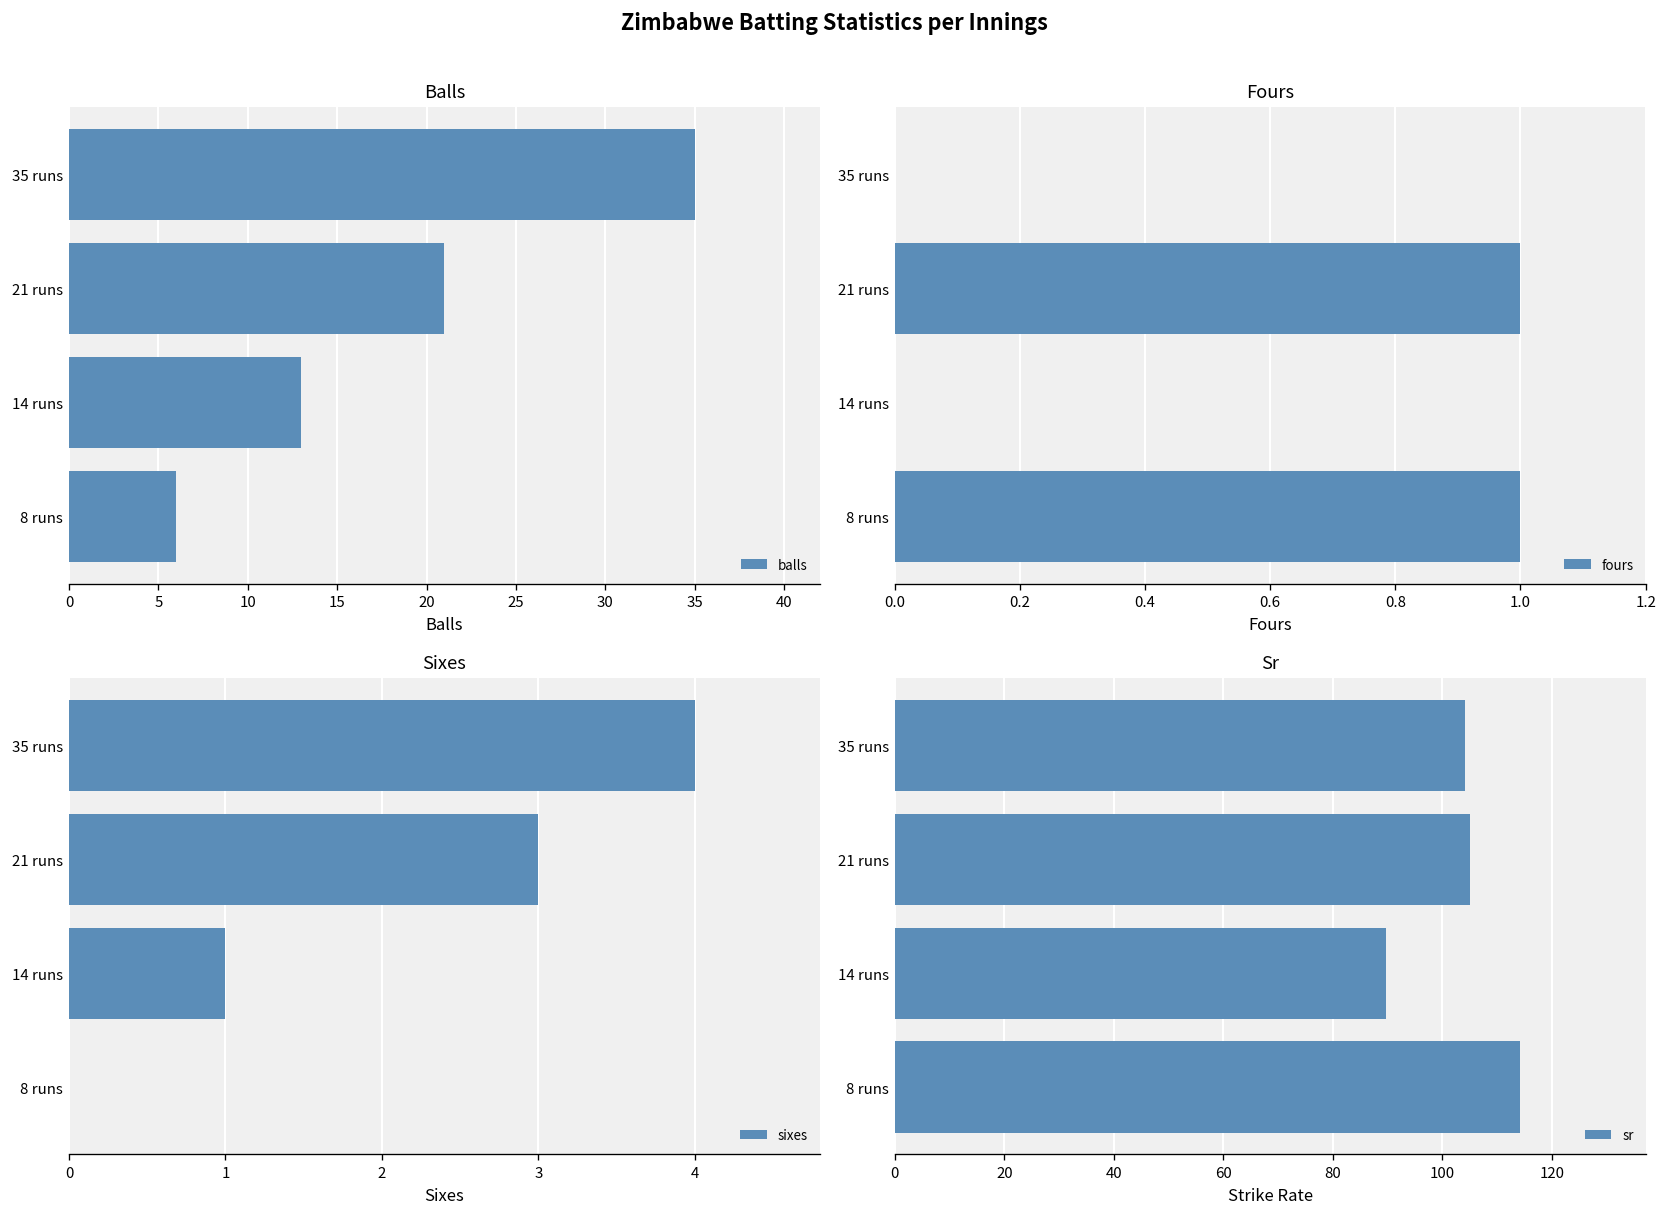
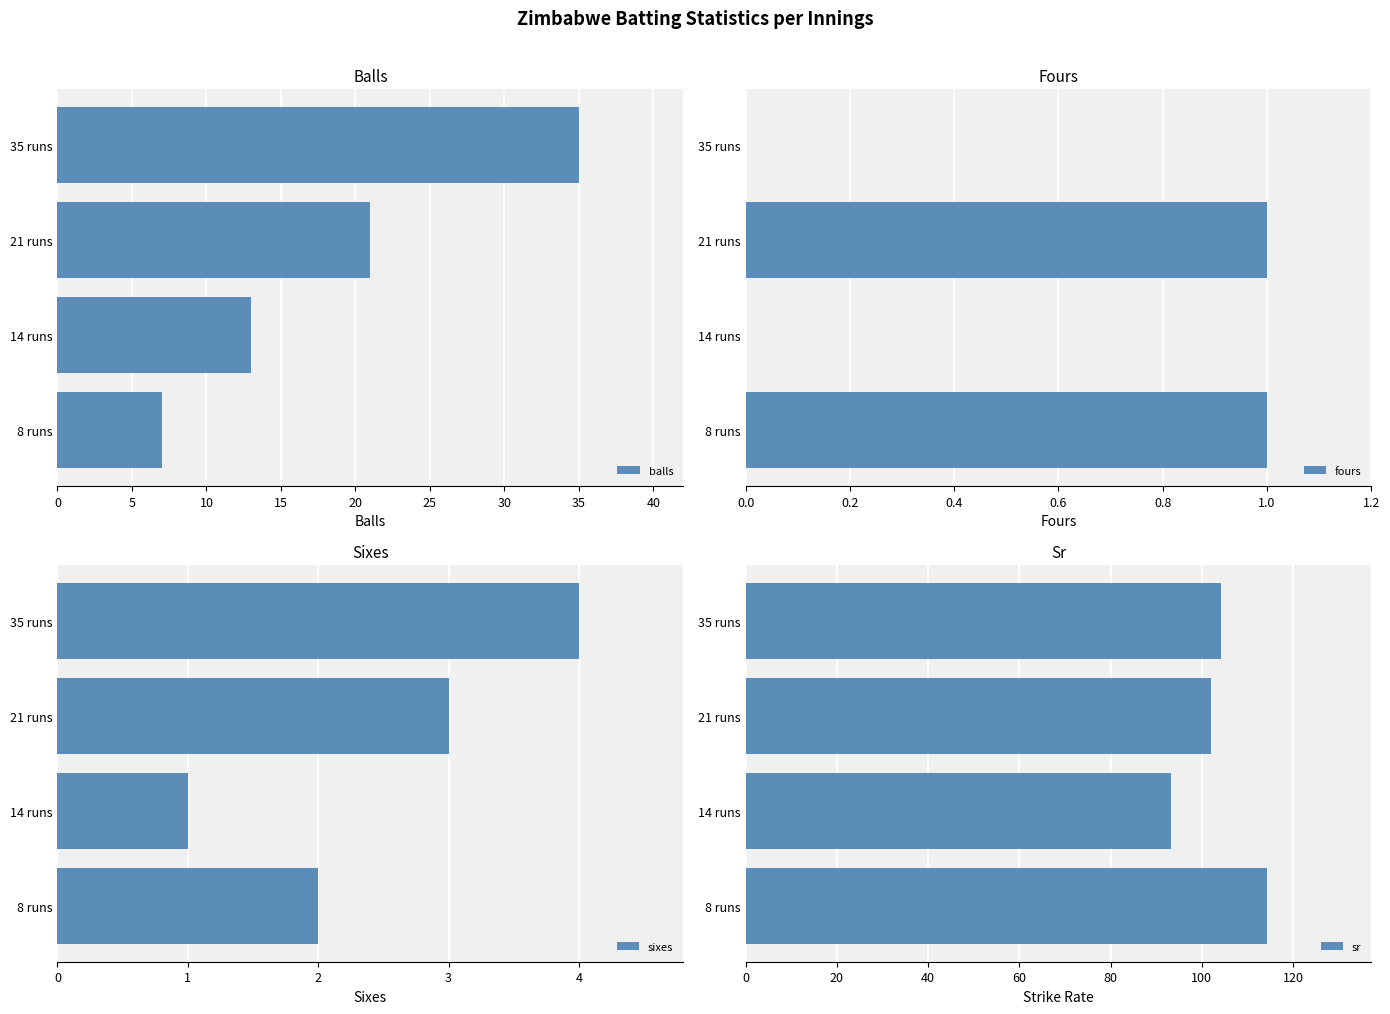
  {
    "Balls": {
      "35 runs": 35,
      "21 runs": 21,
      "14 runs": 13,
-     "8 runs": 6
+     "8 runs": 7
    },
    "Fours": {
      "35 runs": 0.00,
      "21 runs": 1.00,
      "14 runs": 0.00,
      "8 runs": 1.00
    },
    "Sixes": {
      "35 runs": 4,
      "21 runs": 3,
      "14 runs": 1,
-     "8 runs": 0
+     "8 runs": 2
    },
    "Sr": {
      "35 runs": 104,
-     "21 runs": 105,
-     "14 runs": 90,
+     "21 runs": 102,
+     "14 runs": 93,
      "8 runs": 114
    }
  }
